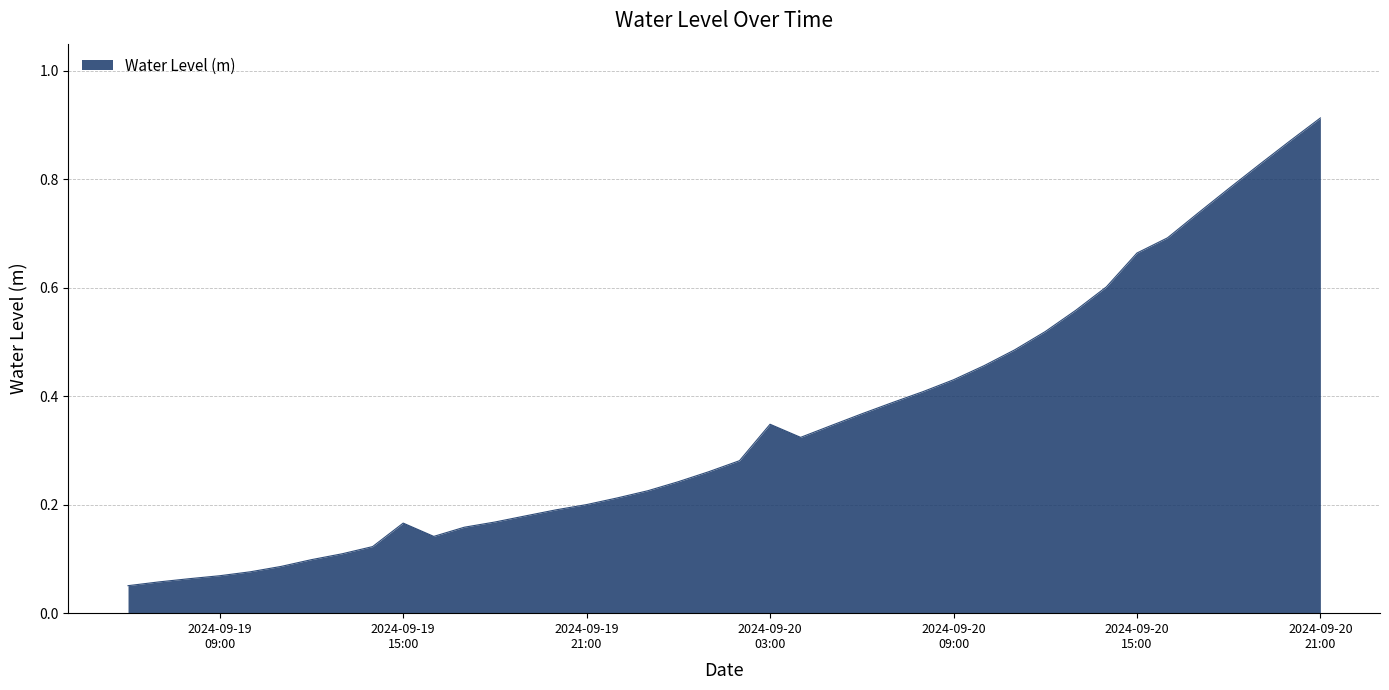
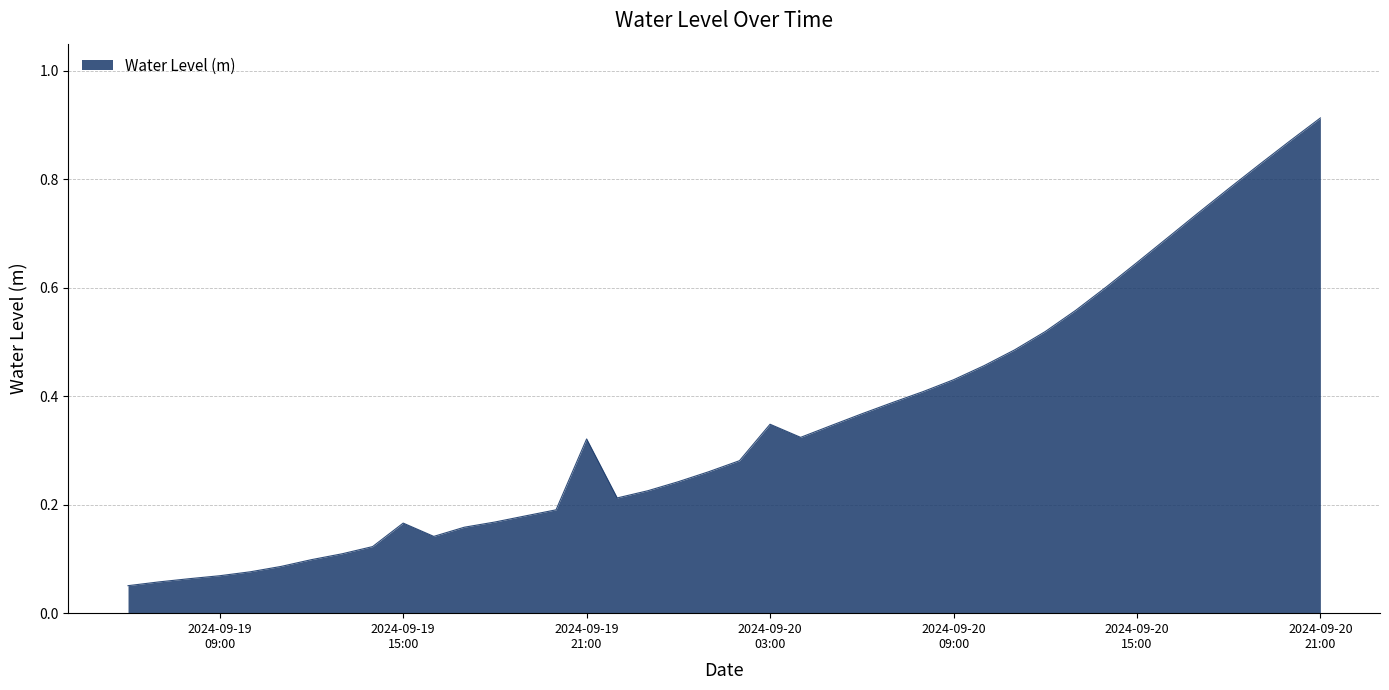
  {
    "2024-09-19 09:00": 0.07,
    "2024-09-19 15:00": 0.17,
-   "2024-09-19 21:00": 0.20,
+   "2024-09-19 21:00": 0.32,
    "2024-09-20 03:00": 0.35,
    "2024-09-20 09:00": 0.43,
-   "2024-09-20 15:00": 0.66,
+   "2024-09-20 15:00": 0.65,
    "2024-09-20 21:00": 0.91
  }
